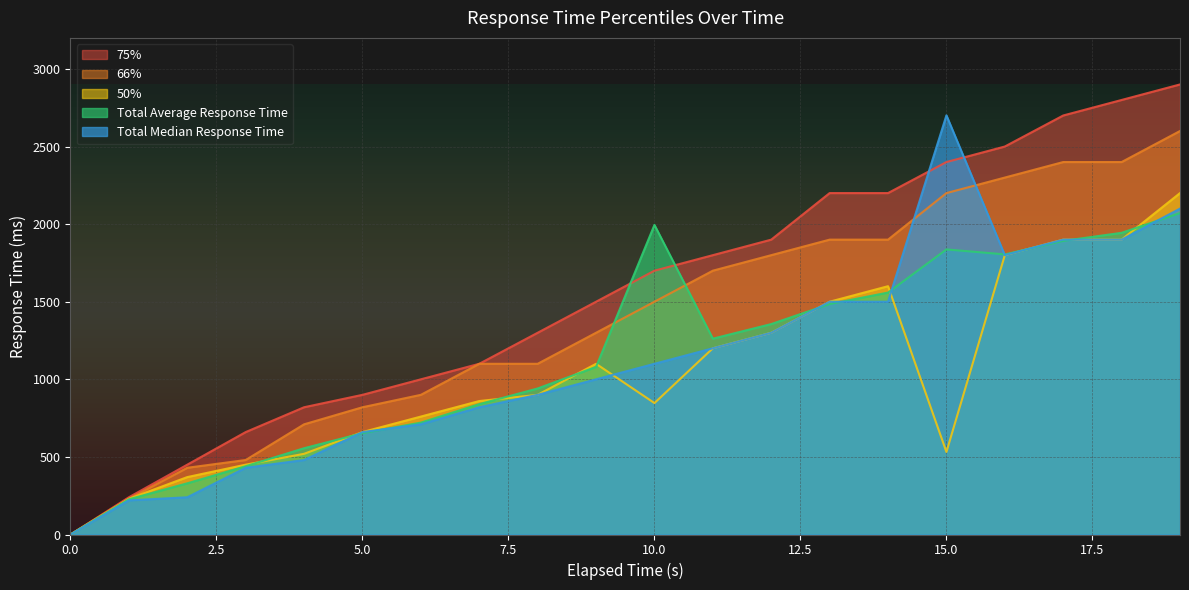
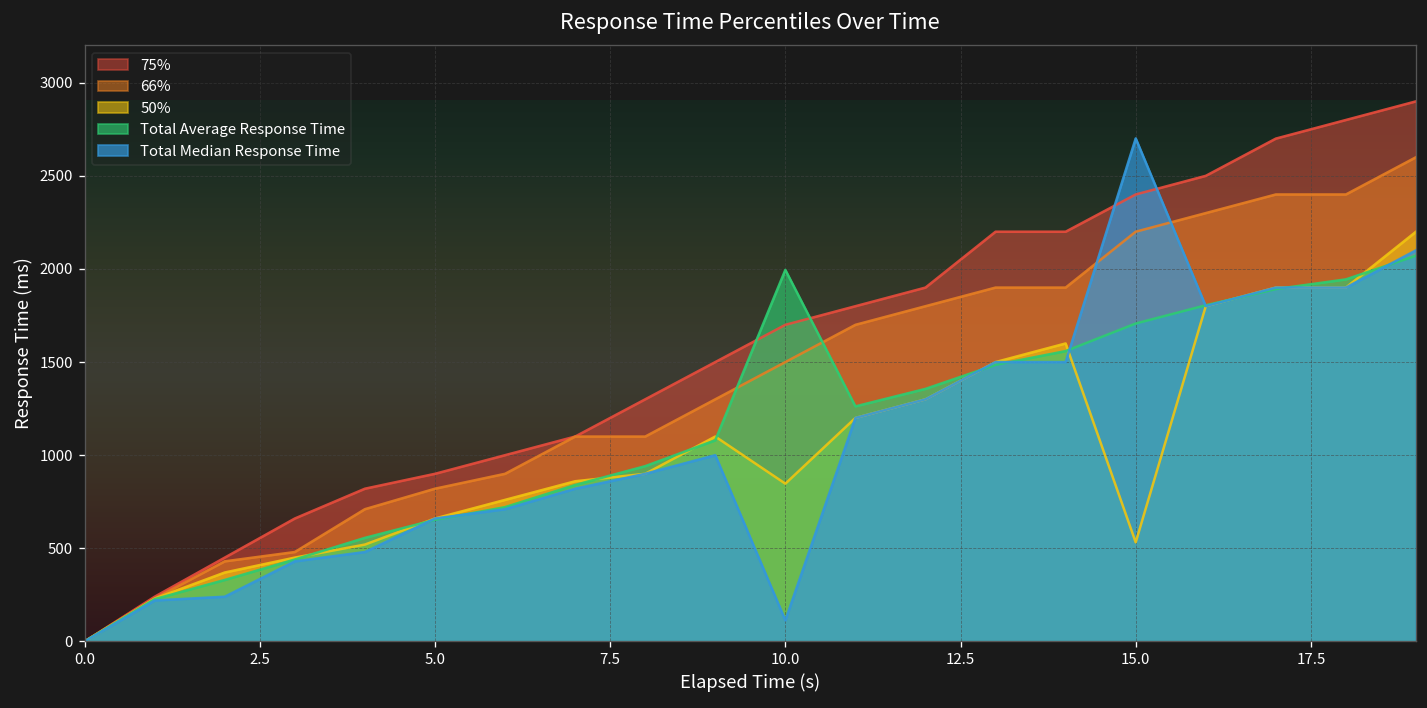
  {
    "50%": {
      "10.0": 850,
      "15.0": 530
    },
    "Total Average Response Time": {
      "10.0": 2000,
-     "15.0": 1840
+     "15.0": 1710
    },
    "Total Median Response Time": {
-     "10.0": 1100,
+     "10.0": 110,
      "15.0": 2700
    }
  }
